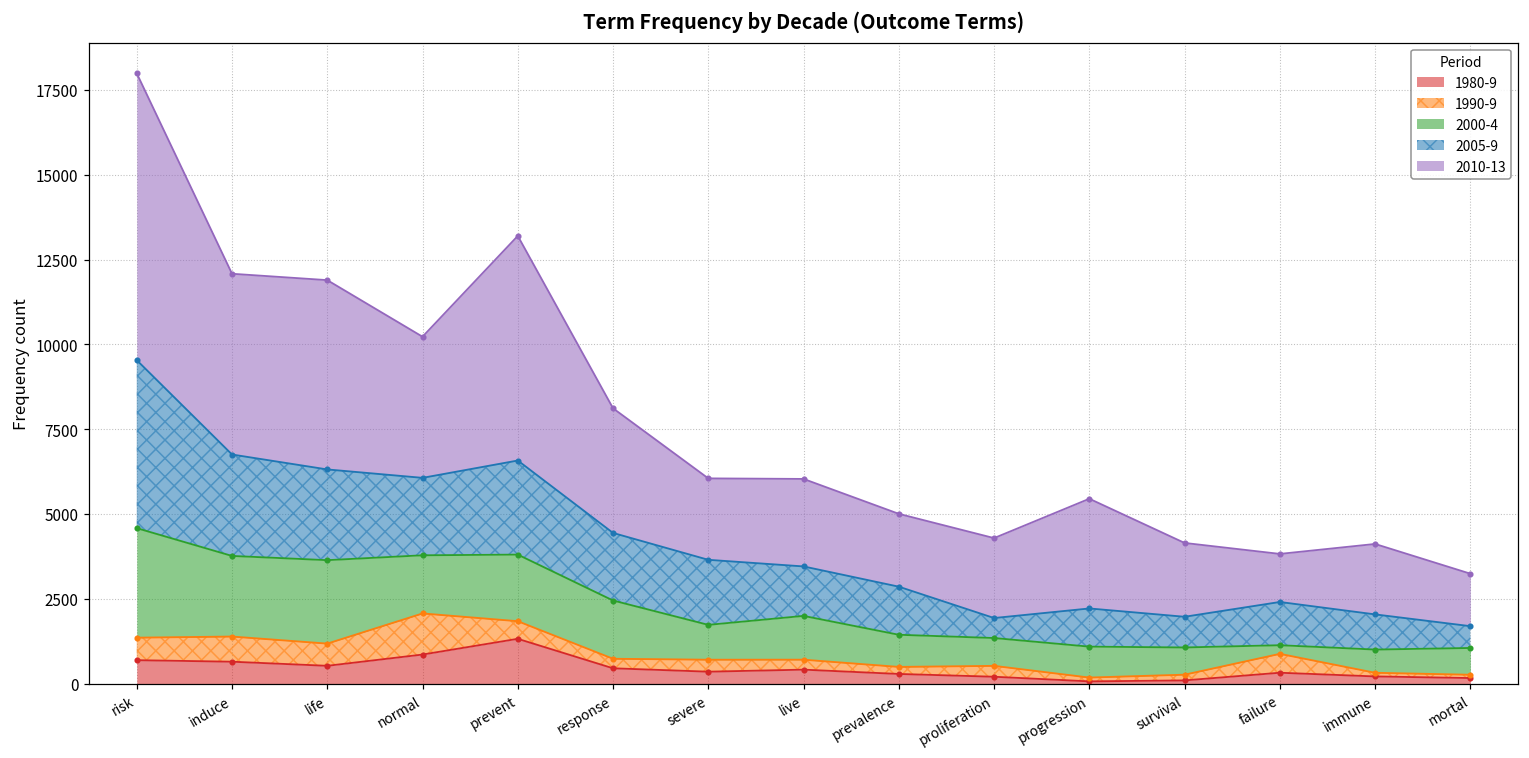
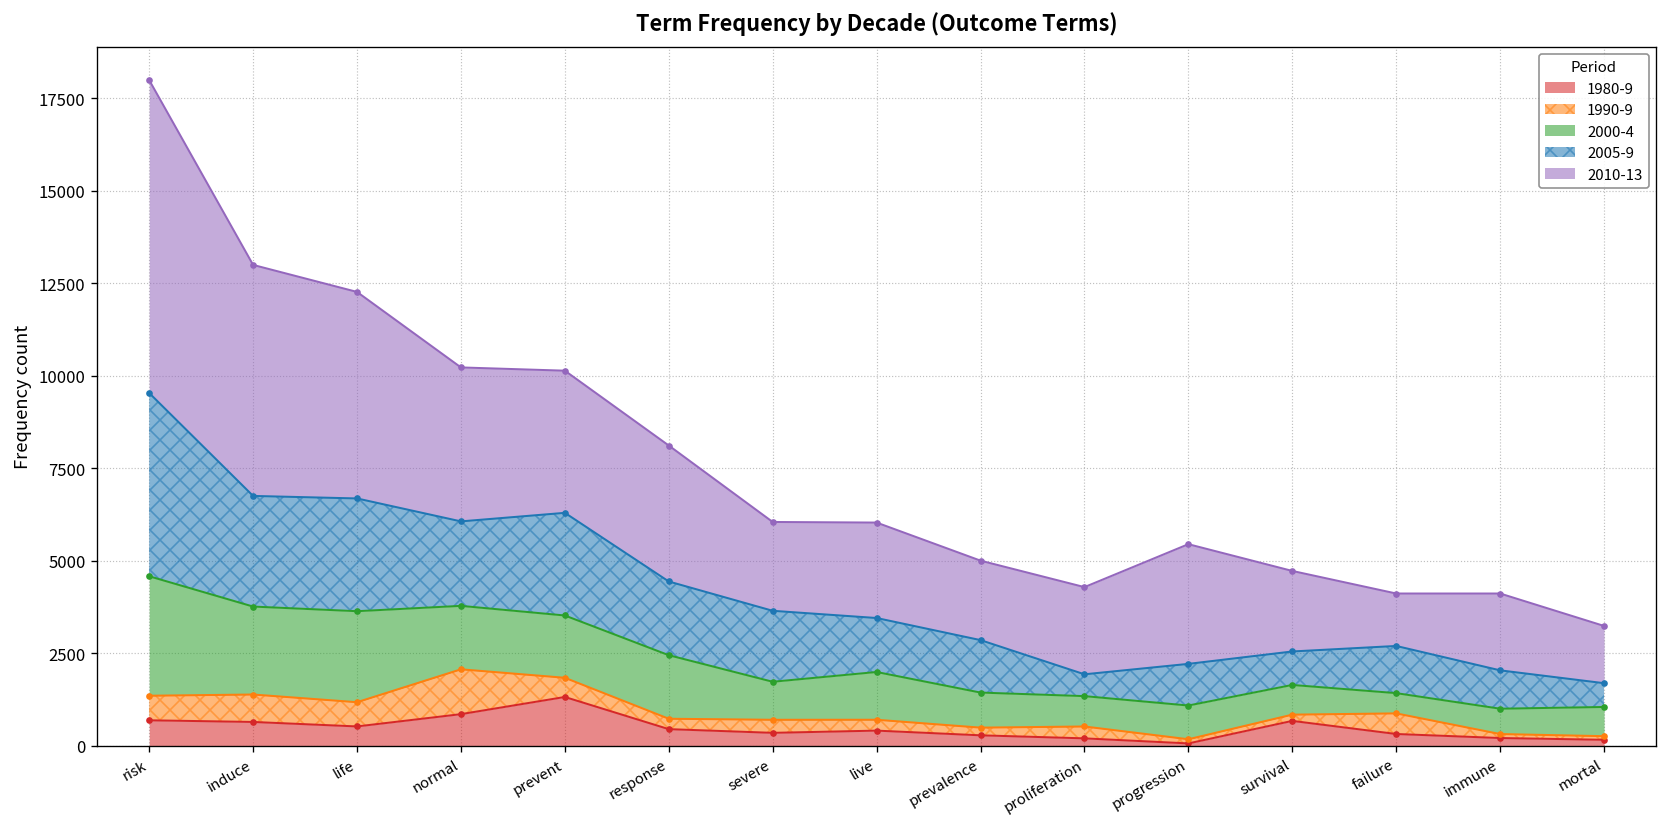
  {
    "1980-9": {
      "risk": 700,
      "induce": 600,
      "life": 500,
      "normal": 900,
      "prevent": 1300,
      "response": 500,
      "severe": 400,
      "live": 400,
      "prevalence": 300,
      "proliferation": 200,
      "progression": 100,
-     "survival": 100,
+     "survival": 700,
      "failure": 300,
      "immune": 200,
      "mortal": 200
    },
    "1990-9": {
      "risk": 700,
      "induce": 700,
      "life": 700,
      "normal": 1200,
      "prevent": 500,
      "response": 300,
      "severe": 400,
      "live": 300,
      "prevalence": 200,
      "proliferation": 300,
      "progression": 100,
      "survival": 200,
      "failure": 600,
      "immune": 100,
      "mortal": 100
    },
    "2000-4": {
      "risk": 3200,
      "induce": 2400,
      "life": 2500,
      "normal": 1700,
-     "prevent": 2000,
+     "prevent": 1700,
      "response": 1700,
      "severe": 1000,
      "live": 1300,
      "prevalence": 900,
      "proliferation": 800,
      "progression": 900,
      "survival": 800,
-     "failure": 300,
+     "failure": 500,
      "immune": 700,
      "mortal": 800
    },
    "2005-9": {
      "risk": 5000,
      "induce": 3000,
-     "life": 2700,
+     "life": 3000,
      "normal": 2300,
      "prevent": 2800,
      "response": 2000,
      "severe": 1900,
      "live": 1500,
      "prevalence": 1400,
      "proliferation": 600,
      "progression": 1100,
      "survival": 900,
      "failure": 1300,
      "immune": 1000,
      "mortal": 600
    },
    "2010-13": {
      "risk": 8500,
-     "induce": 5300,
+     "induce": 6200,
      "life": 5600,
      "normal": 4200,
-     "prevent": 6600,
+     "prevent": 3800,
      "response": 3700,
      "severe": 2400,
      "live": 2600,
      "prevalence": 2100,
      "proliferation": 2400,
      "progression": 3200,
      "survival": 2200,
      "failure": 1400,
      "immune": 2100,
      "mortal": 1500
    }
  }
